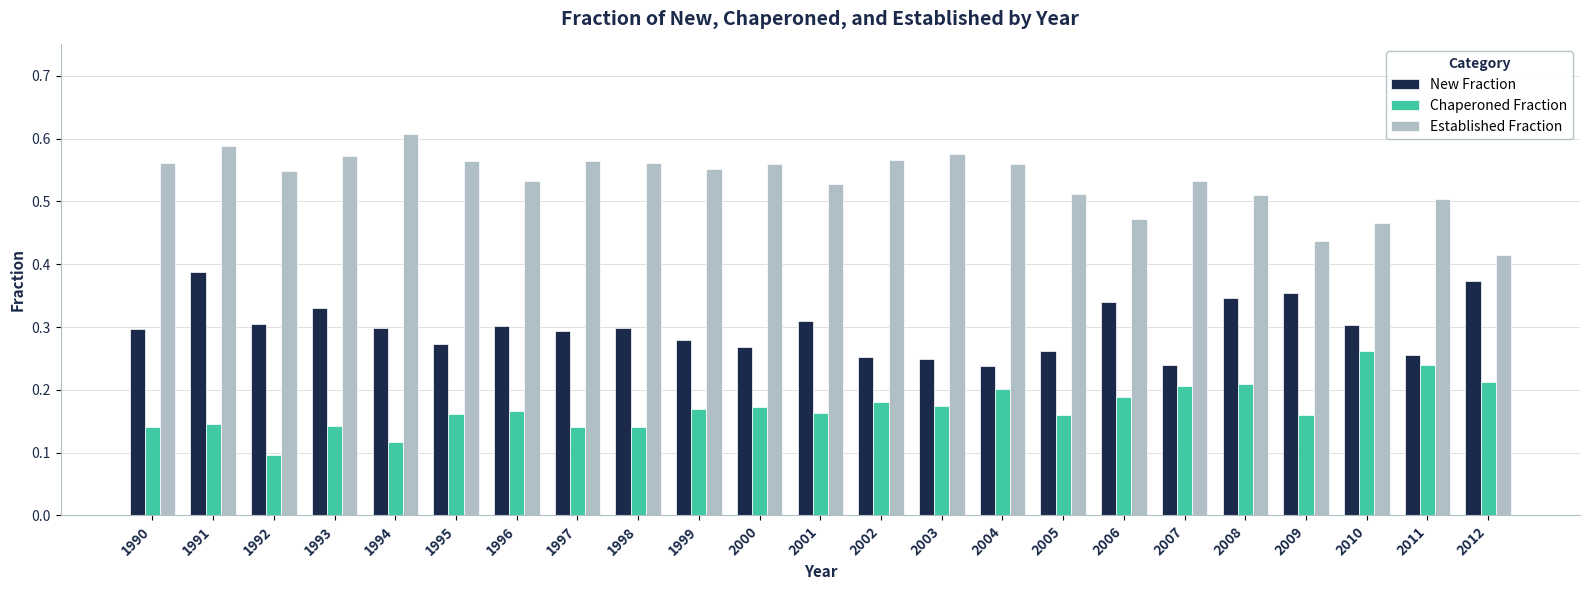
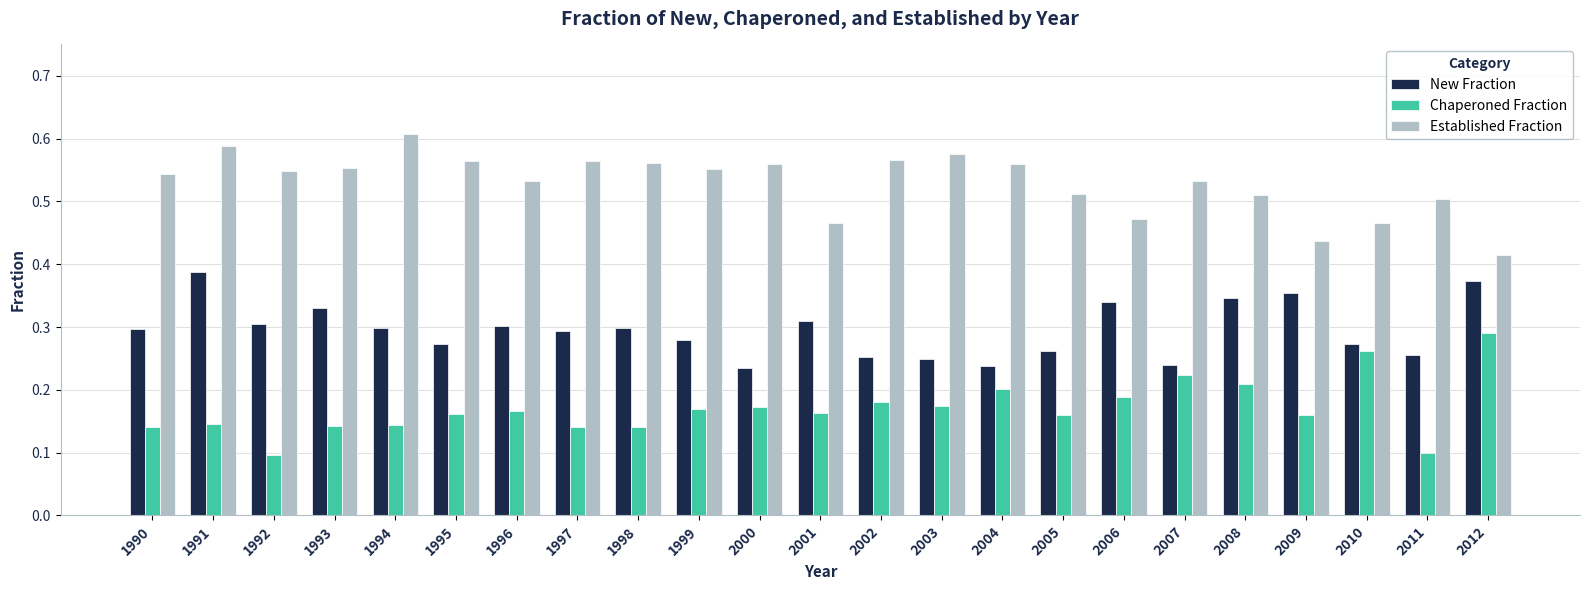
  {
    "New Fraction": {
      "1990": 0.30,
      "1991": 0.39,
      "1992": 0.31,
      "1993": 0.33,
      "1994": 0.30,
      "1995": 0.27,
      "1996": 0.30,
      "1997": 0.29,
      "1998": 0.30,
      "1999": 0.28,
-     "2000": 0.27,
+     "2000": 0.24,
      "2001": 0.31,
      "2002": 0.25,
      "2003": 0.25,
      "2004": 0.24,
      "2005": 0.26,
      "2006": 0.34,
      "2007": 0.24,
      "2008": 0.35,
      "2009": 0.35,
-     "2010": 0.30,
+     "2010": 0.27,
      "2011": 0.26,
      "2012": 0.37
    },
    "Chaperoned Fraction": {
      "1990": 0.14,
      "1991": 0.15,
      "1992": 0.10,
      "1993": 0.14,
-     "1994": 0.12,
+     "1994": 0.14,
      "1995": 0.16,
      "1996": 0.17,
      "1997": 0.14,
      "1998": 0.14,
      "1999": 0.17,
      "2000": 0.17,
      "2001": 0.16,
      "2002": 0.18,
      "2003": 0.18,
      "2004": 0.20,
      "2005": 0.16,
      "2006": 0.19,
-     "2007": 0.21,
+     "2007": 0.22,
      "2008": 0.21,
      "2009": 0.16,
      "2010": 0.26,
-     "2011": 0.24,
-     "2012": 0.21
+     "2011": 0.10,
+     "2012": 0.29
    },
    "Established Fraction": {
-     "1990": 0.56,
+     "1990": 0.54,
      "1991": 0.59,
      "1992": 0.55,
-     "1993": 0.57,
+     "1993": 0.55,
      "1994": 0.61,
      "1995": 0.57,
      "1996": 0.53,
      "1997": 0.57,
      "1998": 0.56,
      "1999": 0.55,
      "2000": 0.56,
-     "2001": 0.53,
+     "2001": 0.47,
      "2002": 0.57,
      "2003": 0.58,
      "2004": 0.56,
      "2005": 0.51,
      "2006": 0.47,
      "2007": 0.53,
      "2008": 0.51,
      "2009": 0.44,
      "2010": 0.47,
      "2011": 0.50,
      "2012": 0.41
    }
  }
